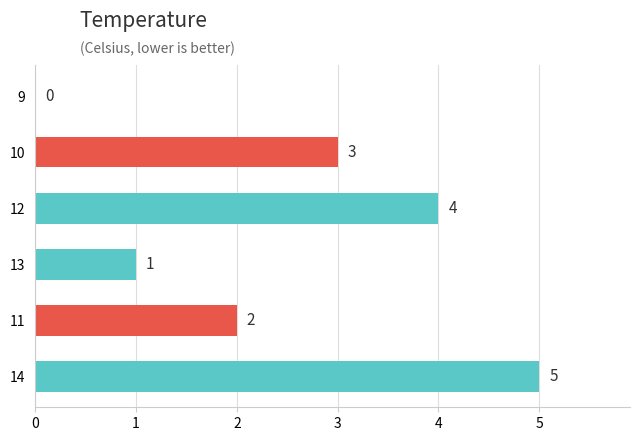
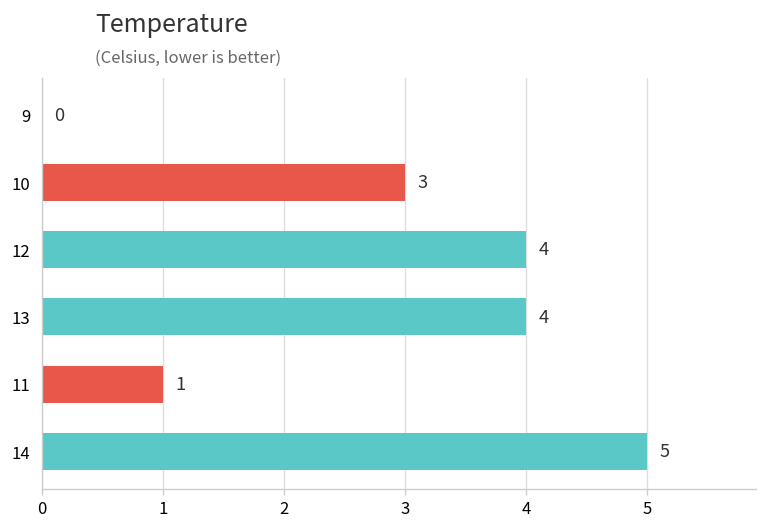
  {
    "9": 0,
    "10": 3,
    "12": 4,
-   "13": 1,
-   "11": 2,
+   "13": 4,
+   "11": 1,
    "14": 5
  }
